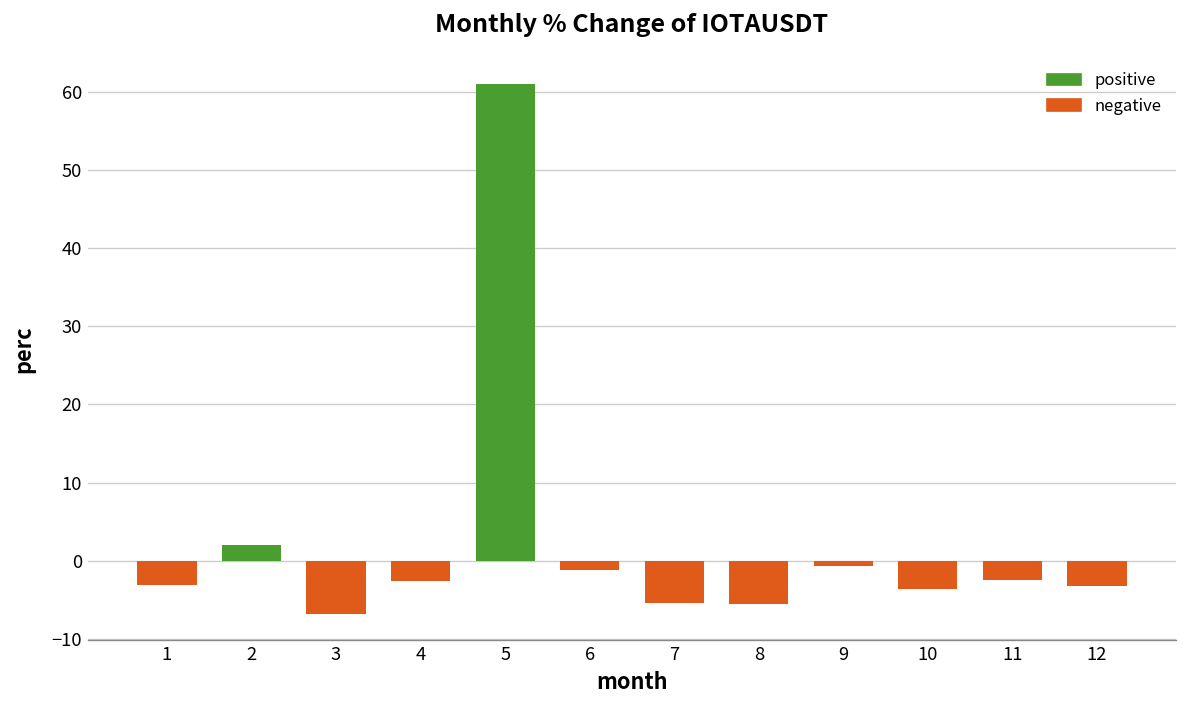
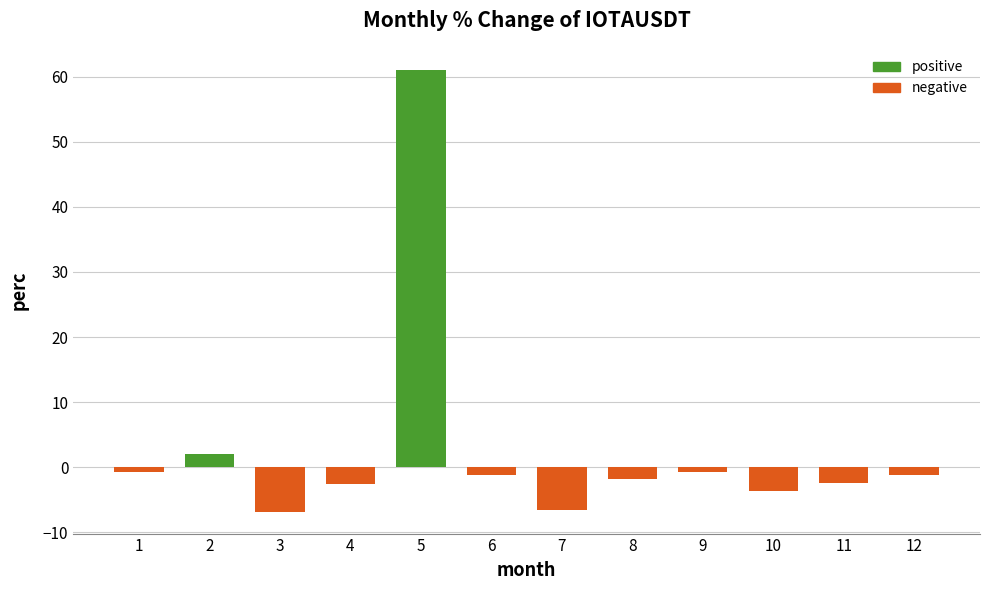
  {
-   "1": -3,
+   "1": -1,
    "2": 2,
    "3": -7,
    "4": -3,
    "5": 61,
    "6": -1,
-   "7": -5,
-   "8": -6,
+   "7": -7,
+   "8": -2,
    "9": -1,
    "10": -4,
    "11": -2,
-   "12": -3
+   "12": -1
  }
